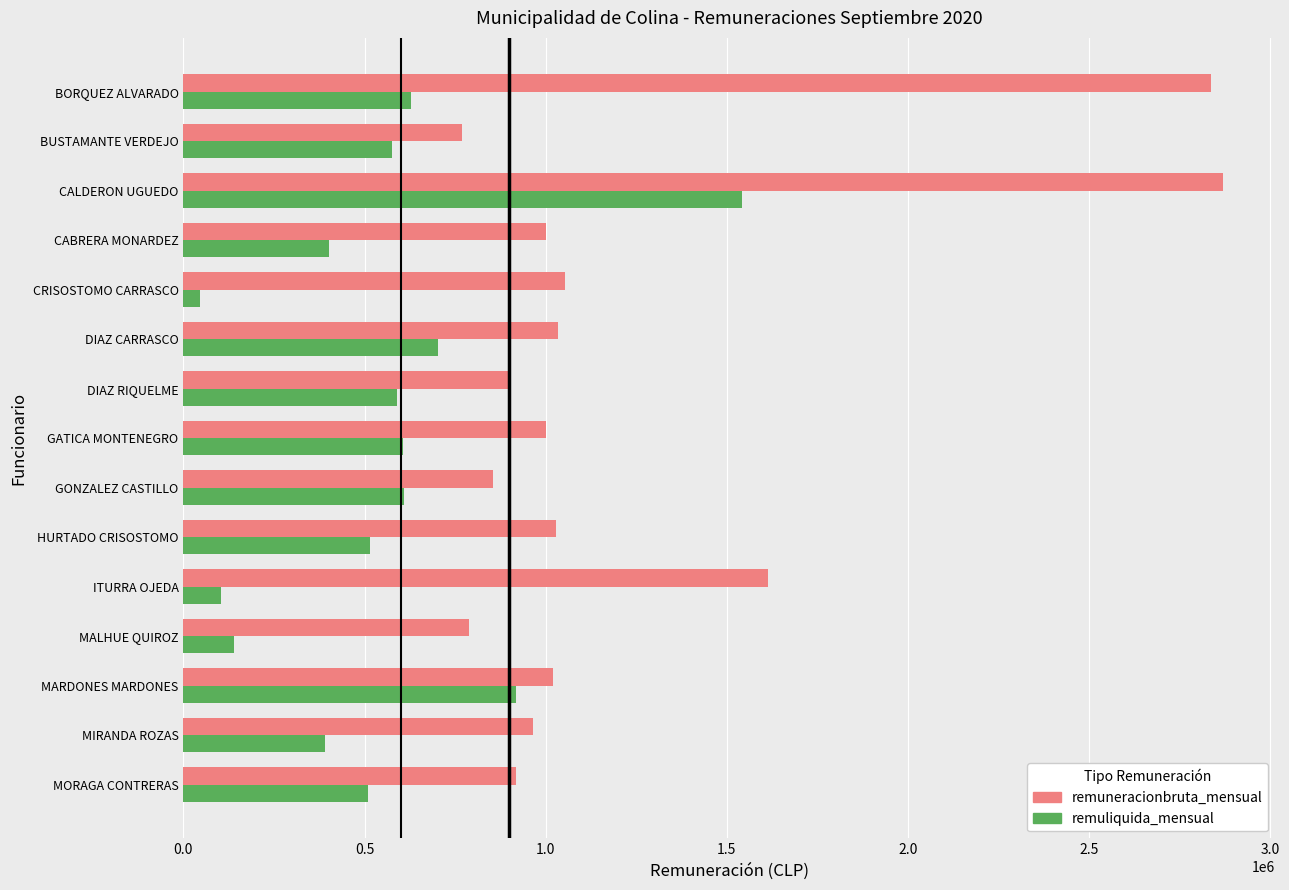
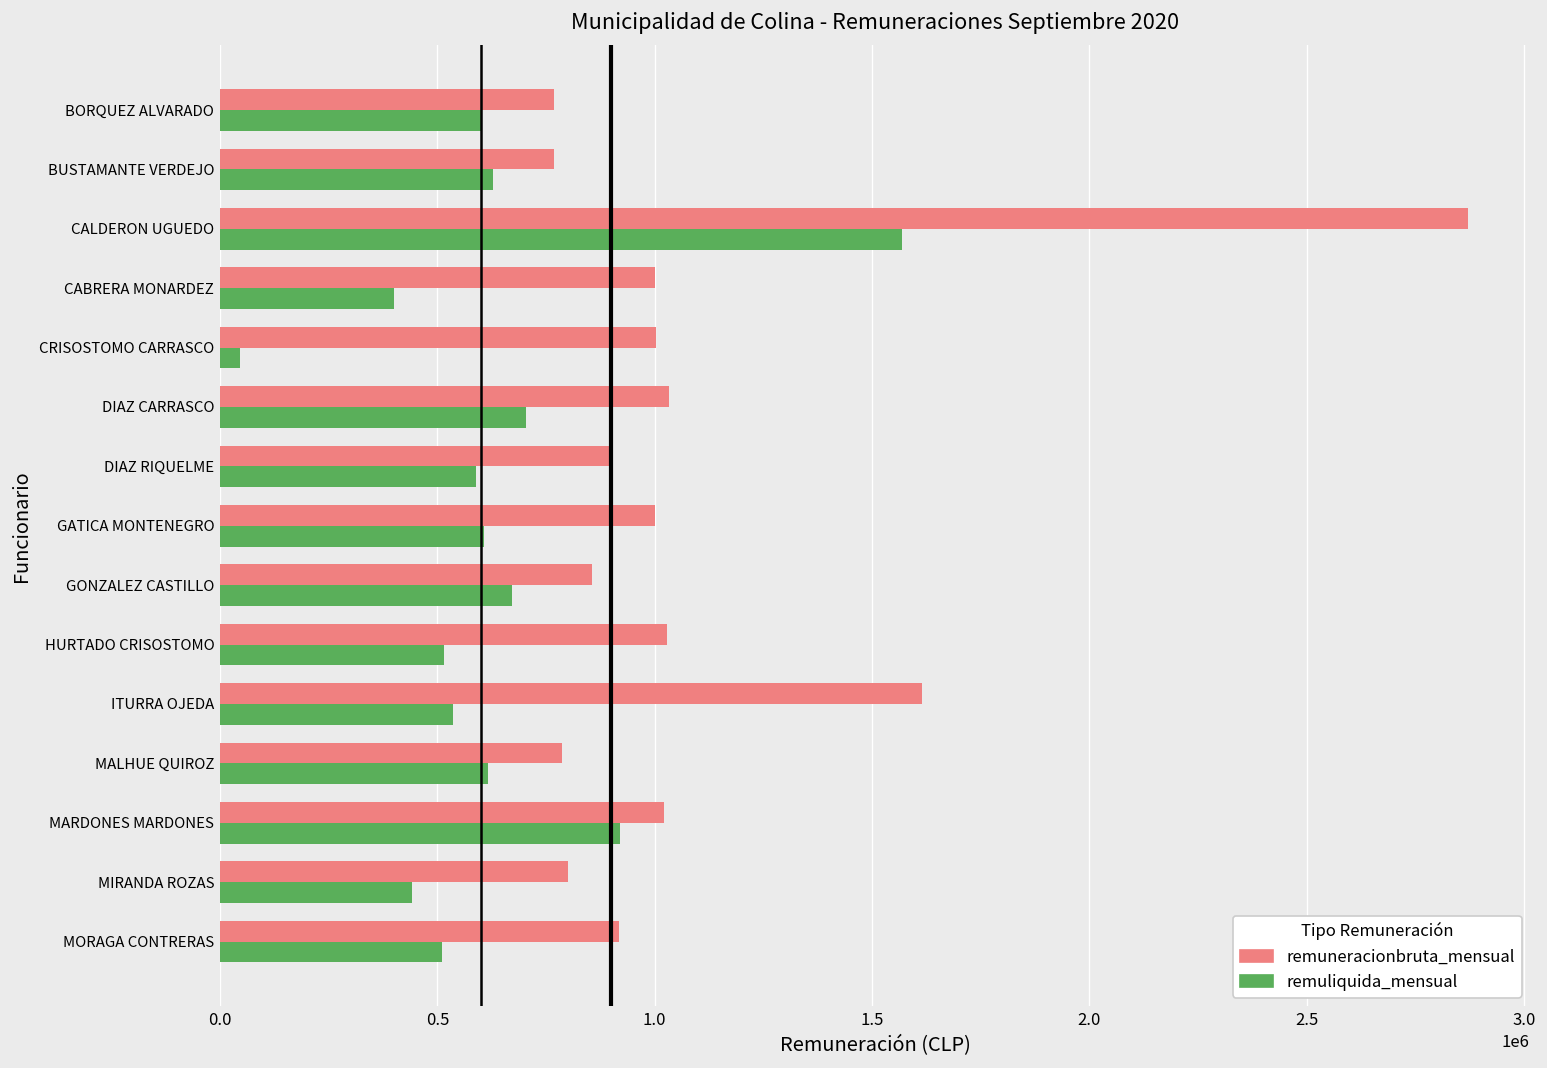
  {
    "remuneracionbruta_mensual": {
-     "BORQUEZ ALVARADO": 2840000,
+     "BORQUEZ ALVARADO": 770000,
      "BUSTAMANTE VERDEJO": 770000,
      "CALDERON UGUEDO": 2870000,
      "CABRERA MONARDEZ": 1000000,
-     "CRISOSTOMO CARRASCO": 1050000,
+     "CRISOSTOMO CARRASCO": 1000000,
      "DIAZ CARRASCO": 1030000,
      "DIAZ RIQUELME": 900000,
      "GATICA MONTENEGRO": 1000000,
      "GONZALEZ CASTILLO": 850000,
      "HURTADO CRISOSTOMO": 1030000,
      "ITURRA OJEDA": 1610000,
      "MALHUE QUIROZ": 790000,
      "MARDONES MARDONES": 1020000,
-     "MIRANDA ROZAS": 970000,
+     "MIRANDA ROZAS": 800000,
      "MORAGA CONTRERAS": 920000
    },
    "remuliquida_mensual": {
-     "BORQUEZ ALVARADO": 630000,
-     "BUSTAMANTE VERDEJO": 570000,
-     "CALDERON UGUEDO": 1540000,
+     "BORQUEZ ALVARADO": 600000,
+     "BUSTAMANTE VERDEJO": 630000,
+     "CALDERON UGUEDO": 1570000,
      "CABRERA MONARDEZ": 400000,
      "CRISOSTOMO CARRASCO": 40000,
      "DIAZ CARRASCO": 700000,
      "DIAZ RIQUELME": 590000,
      "GATICA MONTENEGRO": 610000,
-     "GONZALEZ CASTILLO": 610000,
+     "GONZALEZ CASTILLO": 670000,
      "HURTADO CRISOSTOMO": 510000,
-     "ITURRA OJEDA": 100000,
-     "MALHUE QUIROZ": 140000,
+     "ITURRA OJEDA": 540000,
+     "MALHUE QUIROZ": 620000,
      "MARDONES MARDONES": 920000,
-     "MIRANDA ROZAS": 390000,
+     "MIRANDA ROZAS": 440000,
      "MORAGA CONTRERAS": 510000
    }
  }
